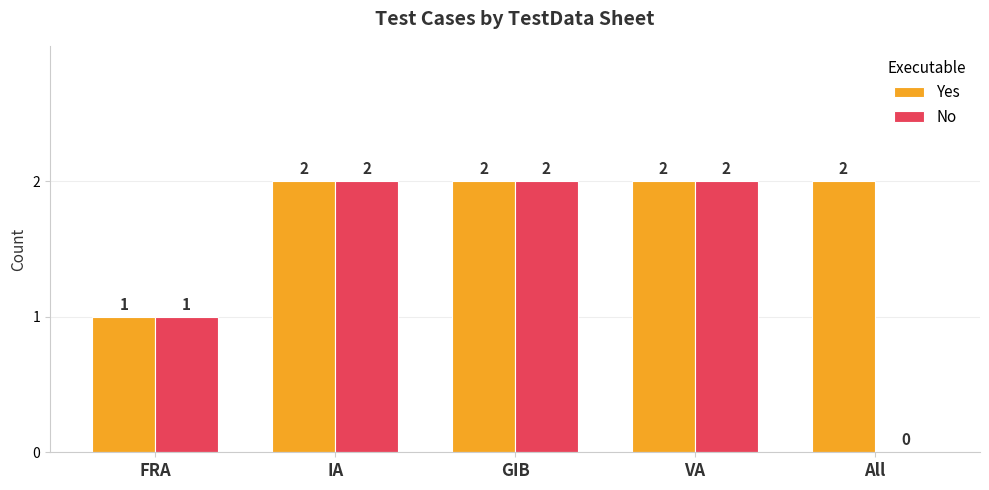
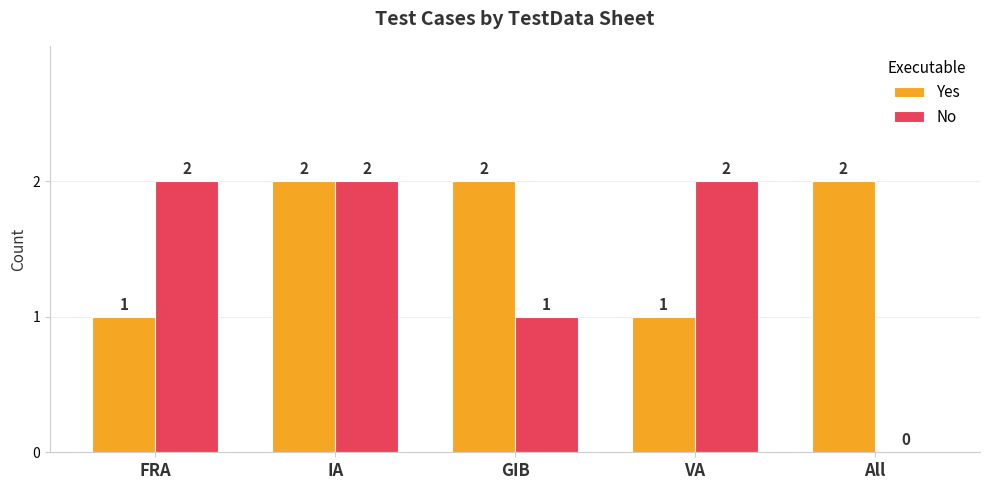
  {
    "Yes": {
      "FRA": 1,
      "IA": 2,
      "GIB": 2,
-     "VA": 2,
+     "VA": 1,
      "All": 2
    },
    "No": {
-     "FRA": 1,
+     "FRA": 2,
      "IA": 2,
-     "GIB": 2,
+     "GIB": 1,
      "VA": 2,
      "All": 0
    }
  }
